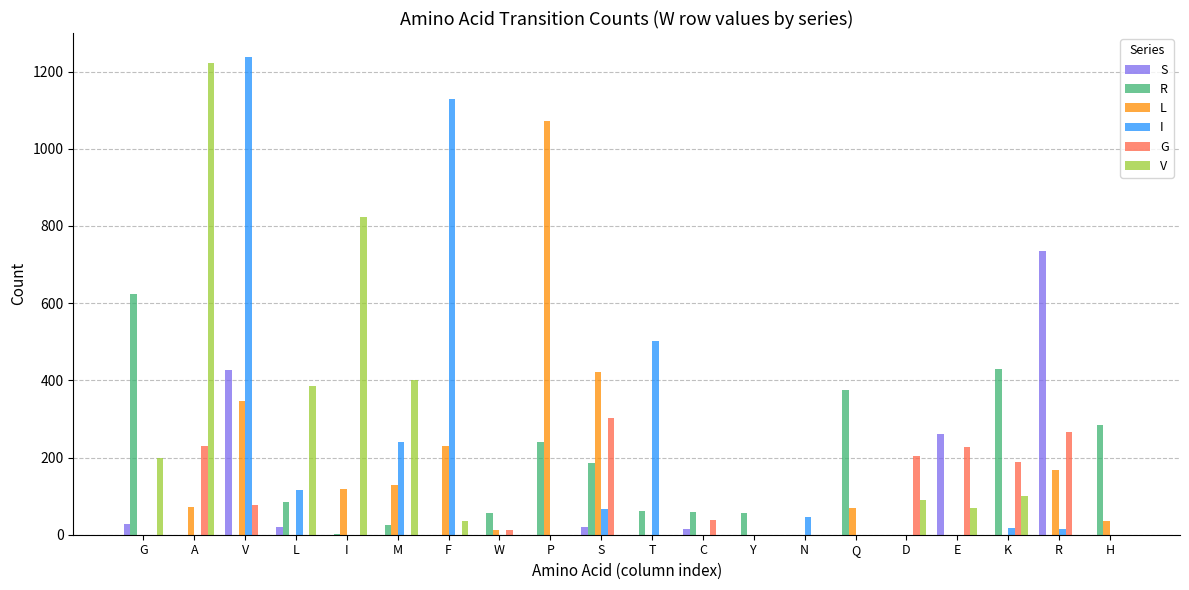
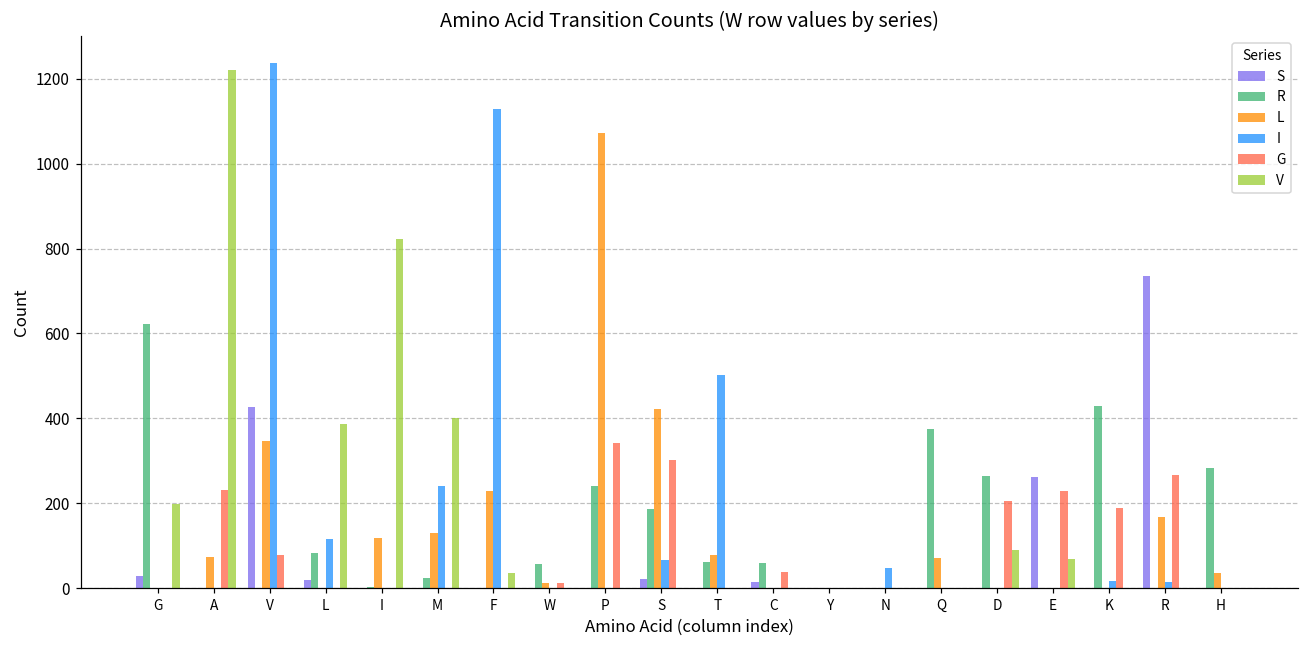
  {
    "S": {
      "G": 30,
      "A": 0,
      "V": 430,
      "L": 20,
      "I": 0,
      "M": 0,
      "F": 0,
      "W": 0,
      "P": 0,
      "S": 20,
      "T": 0,
      "C": 10,
      "Y": 0,
      "N": 0,
      "Q": 0,
      "D": 0,
      "E": 260,
      "K": 0,
      "R": 740,
      "H": 0
    },
    "R": {
      "G": 620,
      "A": 0,
      "V": 0,
      "L": 80,
      "M": 20,
      "F": 0,
      "W": 60,
      "P": 240,
      "S": 190,
      "T": 60,
      "C": 60,
-     "Y": 60,
+     "Y": 0,
      "N": 0,
      "Q": 370,
-     "D": 0,
+     "D": 260,
      "E": 0,
      "K": 430,
      "R": 0,
      "H": 280
    },
    "L": {
      "G": 0,
      "A": 70,
      "V": 350,
      "L": 0,
      "I": 120,
      "M": 130,
      "F": 230,
      "W": 10,
      "P": 1070,
      "S": 420,
-     "T": 0,
+     "T": 80,
      "C": 0,
      "Y": 0,
      "N": 0,
      "Q": 70,
      "D": 0,
      "E": 0,
      "K": 0,
      "R": 170,
      "H": 40
    },
    "I": {
      "G": 0,
      "A": 0,
      "V": 1240,
      "L": 120,
      "I": 0,
      "M": 240,
      "F": 1130,
      "W": 0,
      "P": 0,
      "S": 70,
      "T": 500,
      "C": 0,
      "Y": 0,
      "N": 50,
      "Q": 0,
      "D": 0,
      "E": 0,
      "K": 20,
      "R": 10,
      "H": 0
    },
    "G": {
      "G": 0,
      "A": 230,
      "V": 80,
      "L": 0,
      "I": 0,
      "M": 0,
      "F": 0,
      "W": 10,
-     "P": 0,
+     "P": 340,
      "S": 300,
      "T": 0,
      "C": 40,
      "Y": 0,
      "N": 0,
      "Q": 0,
      "D": 210,
      "E": 230,
      "K": 190,
      "R": 270,
      "H": 0
    },
    "V": {
      "G": 200,
      "A": 1220,
      "V": 0,
      "L": 390,
      "I": 820,
      "M": 400,
      "F": 40,
      "W": 0,
      "P": 0,
      "S": 0,
      "T": 0,
      "C": 0,
      "Y": 0,
      "N": 0,
      "Q": 0,
      "D": 90,
      "E": 70,
-     "K": 100,
+     "K": 0,
      "R": 0,
      "H": 0
    }
  }
